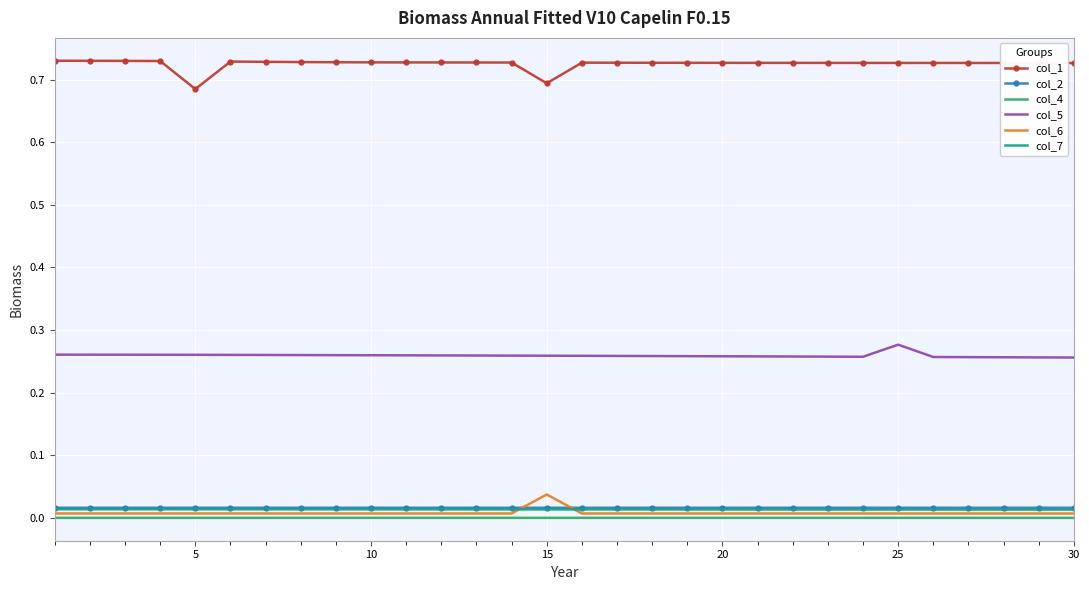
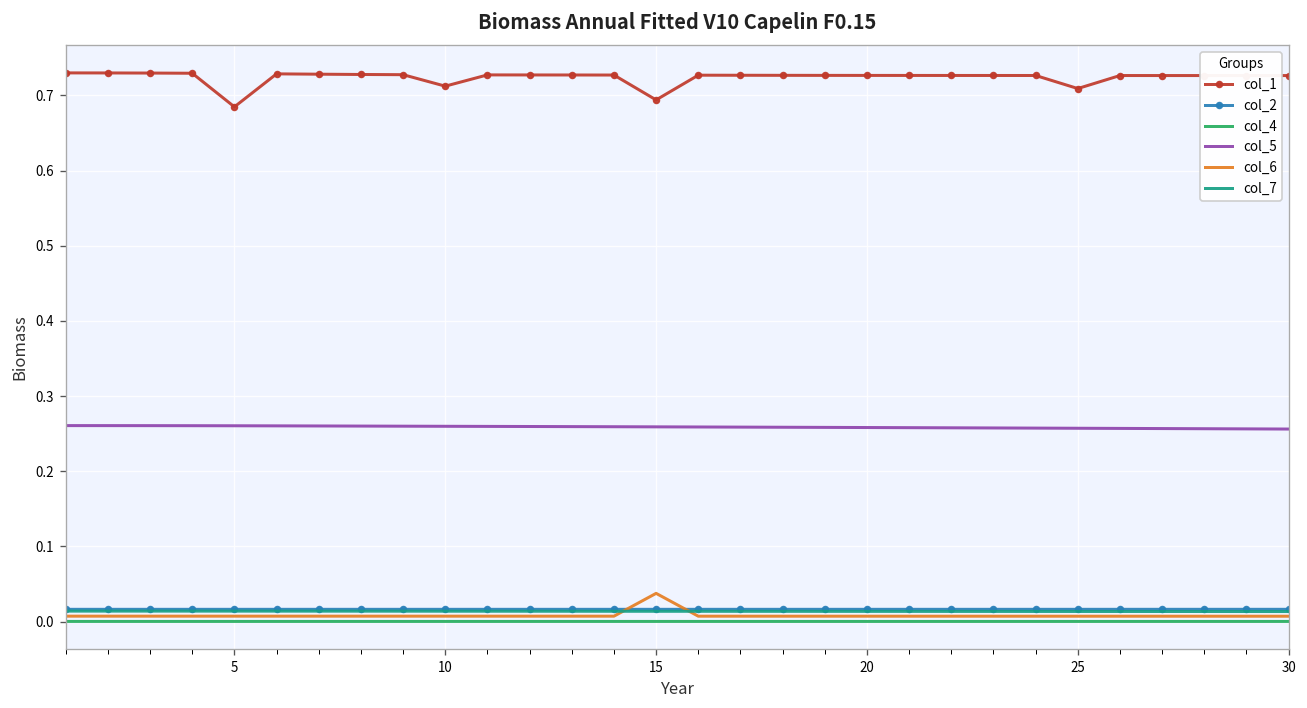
  {
    "col_1": {
      "5": 0.68,
-     "10": 0.73,
+     "10": 0.71,
      "15": 0.69,
      "20": 0.73,
-     "25": 0.73,
+     "25": 0.71,
      "30": 0.73
    },
    "col_5": {
      "5": 0.26,
      "10": 0.26,
      "15": 0.26,
      "20": 0.26,
-     "25": 0.28,
+     "25": 0.26,
      "30": 0.26
    },
    "col_6": {
      "5": 0.01,
      "10": 0.01,
      "15": 0.04,
      "20": 0.01,
      "25": 0.01,
      "30": 0.01
    }
  }
